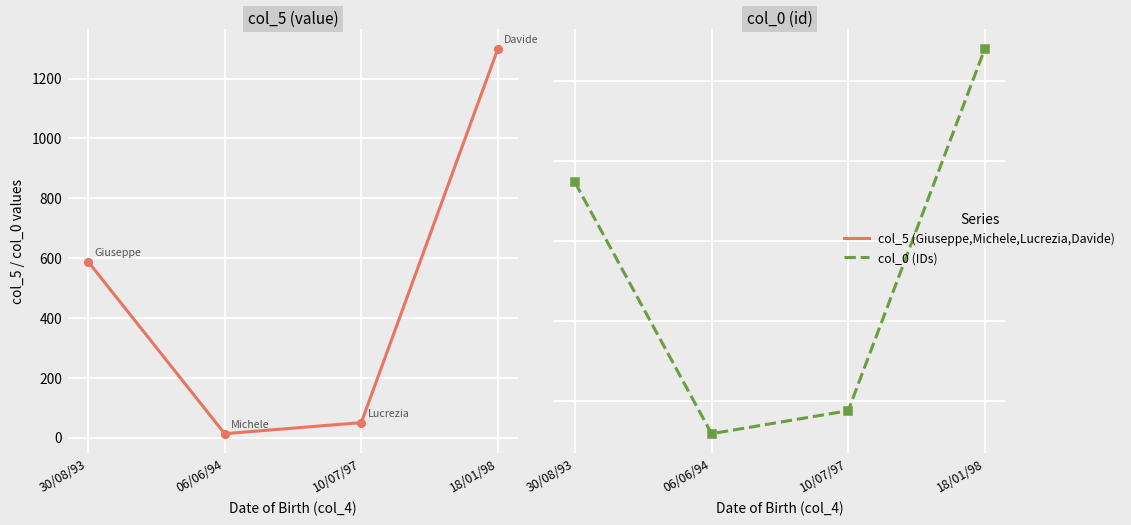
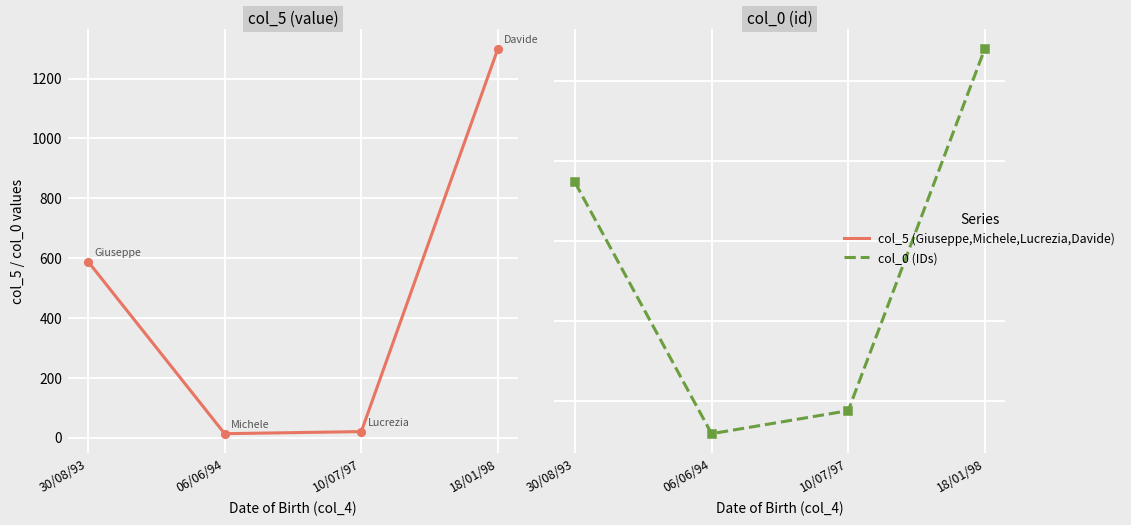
  {
    "col_5 (value)": {
      "30/08/93": 590,
      "06/06/94": 10,
-     "10/07/97": 50,
+     "10/07/97": 20,
      "18/01/98": 1300
    }
  }
